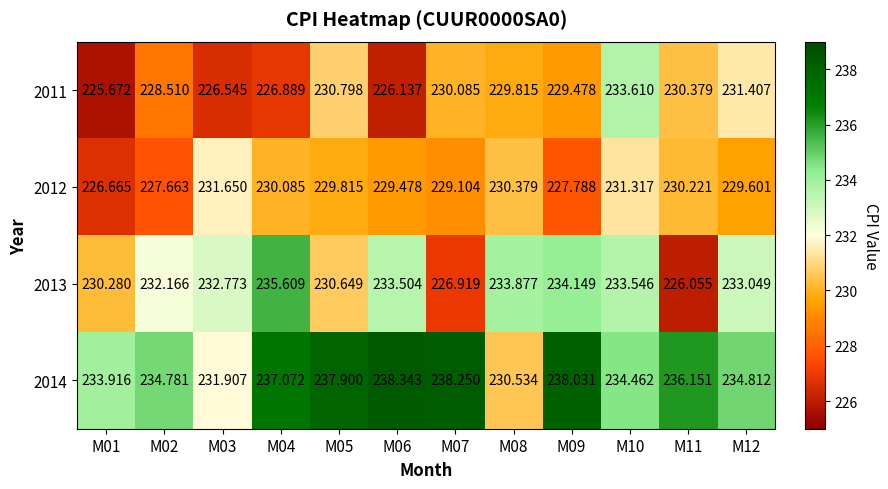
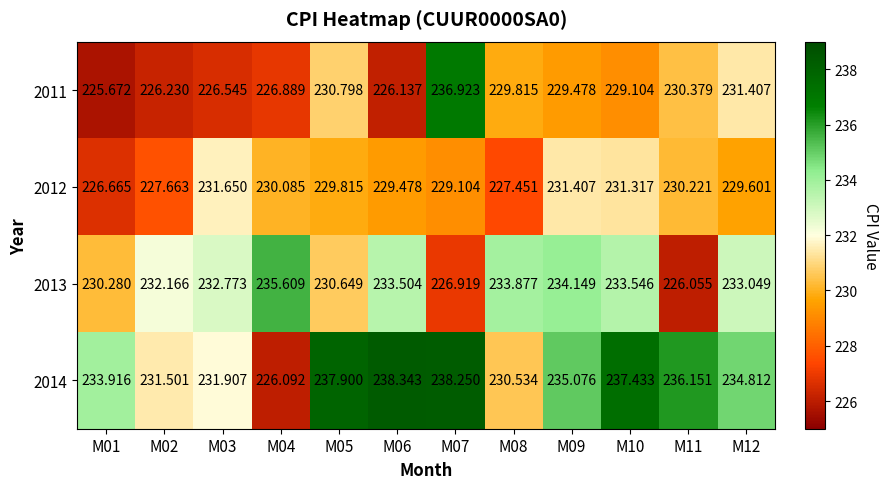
  {
    "2011": {
      "M01": 225.672,
-     "M02": 228.510,
+     "M02": 226.230,
      "M03": 226.545,
      "M04": 226.889,
      "M05": 230.798,
      "M06": 226.137,
-     "M07": 230.085,
+     "M07": 236.923,
      "M08": 229.815,
      "M09": 229.478,
-     "M10": 233.610,
+     "M10": 229.104,
      "M11": 230.379,
      "M12": 231.407
    },
    "2012": {
      "M01": 226.665,
      "M02": 227.663,
      "M03": 231.650,
      "M04": 230.085,
      "M05": 229.815,
      "M06": 229.478,
      "M07": 229.104,
-     "M08": 230.379,
-     "M09": 227.788,
+     "M08": 227.451,
+     "M09": 231.407,
      "M10": 231.317,
      "M11": 230.221,
      "M12": 229.601
    },
    "2013": {
      "M01": 230.280,
      "M02": 232.166,
      "M03": 232.773,
      "M04": 235.609,
      "M05": 230.649,
      "M06": 233.504,
      "M07": 226.919,
      "M08": 233.877,
      "M09": 234.149,
      "M10": 233.546,
      "M11": 226.055,
      "M12": 233.049
    },
    "2014": {
      "M01": 233.916,
-     "M02": 234.781,
+     "M02": 231.501,
      "M03": 231.907,
-     "M04": 237.072,
+     "M04": 226.092,
      "M05": 237.900,
      "M06": 238.343,
      "M07": 238.250,
      "M08": 230.534,
-     "M09": 238.031,
-     "M10": 234.462,
+     "M09": 235.076,
+     "M10": 237.433,
      "M11": 236.151,
      "M12": 234.812
    }
  }
